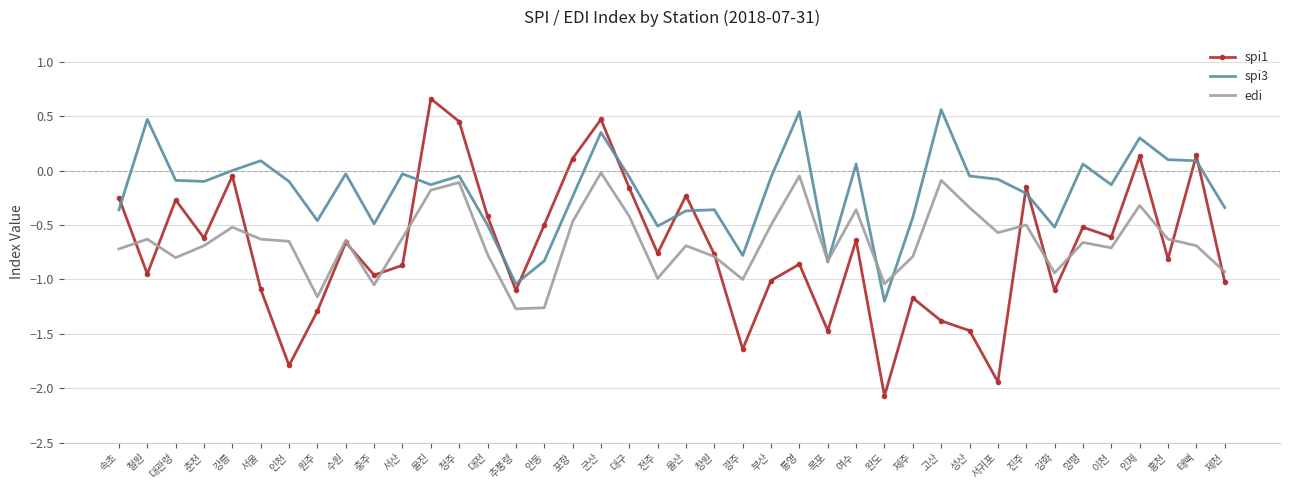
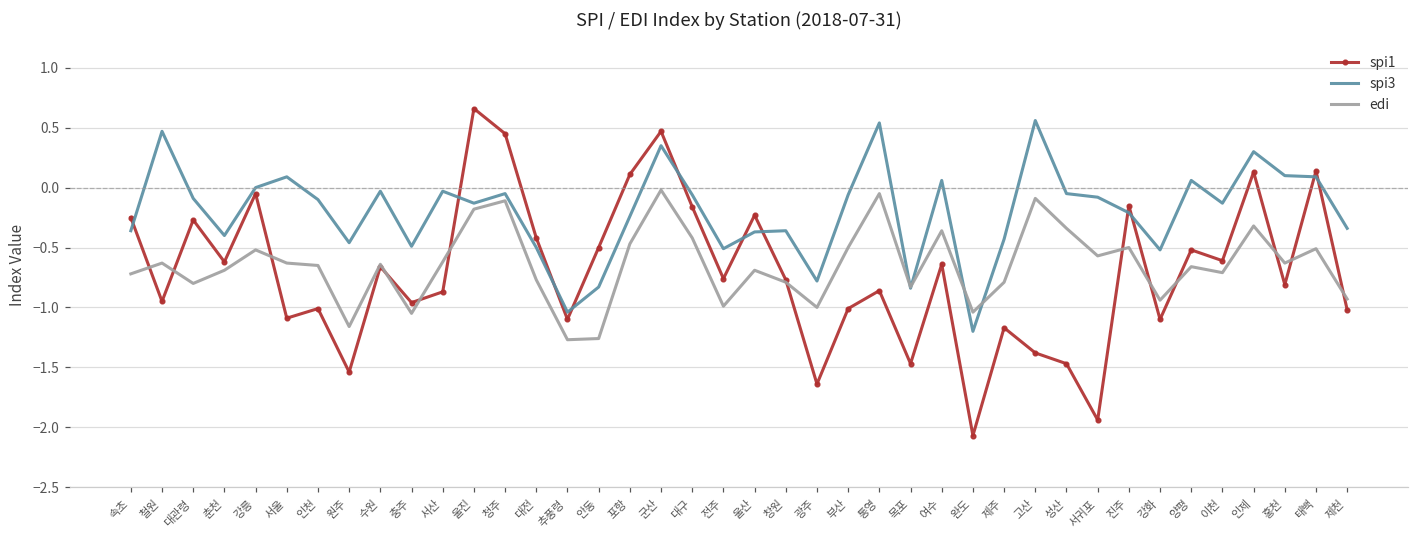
  {
    "spi1": {
      "속초": -0.25,
      "철원": -0.95,
      "대관령": -0.27,
      "춘천": -0.62,
      "강릉": -0.05,
      "서울": -1.09,
-     "인천": -1.79,
-     "원주": -1.29,
+     "인천": -1.01,
+     "원주": -1.54,
      "충주": -0.96,
      "서산": -0.87,
      "울진": 0.66,
      "청주": 0.45,
      "대전": -0.42,
      "추풍령": -1.10,
      "안동": -0.50,
      "포항": 0.11,
      "군산": 0.47,
      "대구": -0.16,
      "전주": -0.76,
      "울산": -0.23,
      "광주": -1.64,
      "부산": -1.01,
      "통영": -0.86,
      "목포": -1.47,
      "여수": -0.64,
      "완도": -2.07,
      "제주": -1.17,
      "고산": -1.38,
      "성산": -1.47,
      "서귀포": -1.94,
      "진주": -0.15,
      "강화": -1.10,
      "양평": -0.52,
      "이천": -0.61,
      "인제": 0.13,
      "홍천": -0.81,
      "태백": 0.14,
      "제천": -1.02
    },
    "spi3": {
      "속초": -0.36,
      "철원": 0.47,
      "대관령": -0.1,
-     "춘천": -0.1,
+     "춘천": -0.4,
      "강릉": 0.0,
      "서울": 0.1,
      "인천": -0.1,
      "원주": -0.46,
      "수원": -0.03,
      "충주": -0.5,
      "서산": -0.03,
      "울진": -0.13,
      "청주": -0.05,
      "대전": -0.5,
      "추풍령": -1.04,
      "안동": -0.83,
      "포항": -0.24,
      "군산": 0.35,
      "대구": -0.06,
      "전주": -0.5,
      "울산": -0.37,
      "창원": -0.36,
      "광주": -0.8,
      "부산": -0.06,
      "통영": 0.54,
      "여수": 0.06,
      "완도": -1.2,
      "제주": -0.43,
      "고산": 0.56,
      "성산": -0.05,
      "서귀포": -0.1,
      "진주": -0.2,
      "강화": -0.5,
      "양평": 0.06,
      "이천": -0.13,
      "인제": 0.3,
      "홍천": 0.1,
      "태백": 0.1,
      "제천": -0.34
    },
    "edi": {
      "속초": -0.72,
      "철원": -0.63,
      "대관령": -0.80,
      "춘천": -0.69,
      "강릉": -0.52,
      "서울": -0.63,
      "인천": -0.65,
      "원주": -1.16,
      "충주": -1.05,
      "서산": -0.62,
      "울진": -0.18,
      "청주": -0.11,
      "대전": -0.77,
      "추풍령": -1.27,
      "안동": -1.26,
      "포항": -0.47,
      "군산": -0.02,
      "대구": -0.42,
      "전주": -0.99,
      "울산": -0.69,
      "광주": -1.00,
      "부산": -0.50,
      "통영": -0.05,
      "여수": -0.36,
      "완도": -1.04,
      "제주": -0.79,
      "고산": -0.09,
      "성산": -0.34,
      "서귀포": -0.57,
      "진주": -0.50,
      "강화": -0.94,
      "양평": -0.66,
      "이천": -0.71,
      "인제": -0.32,
      "홍천": -0.63,
-     "태백": -0.69,
+     "태백": -0.51,
      "제천": -0.93
    }
  }
